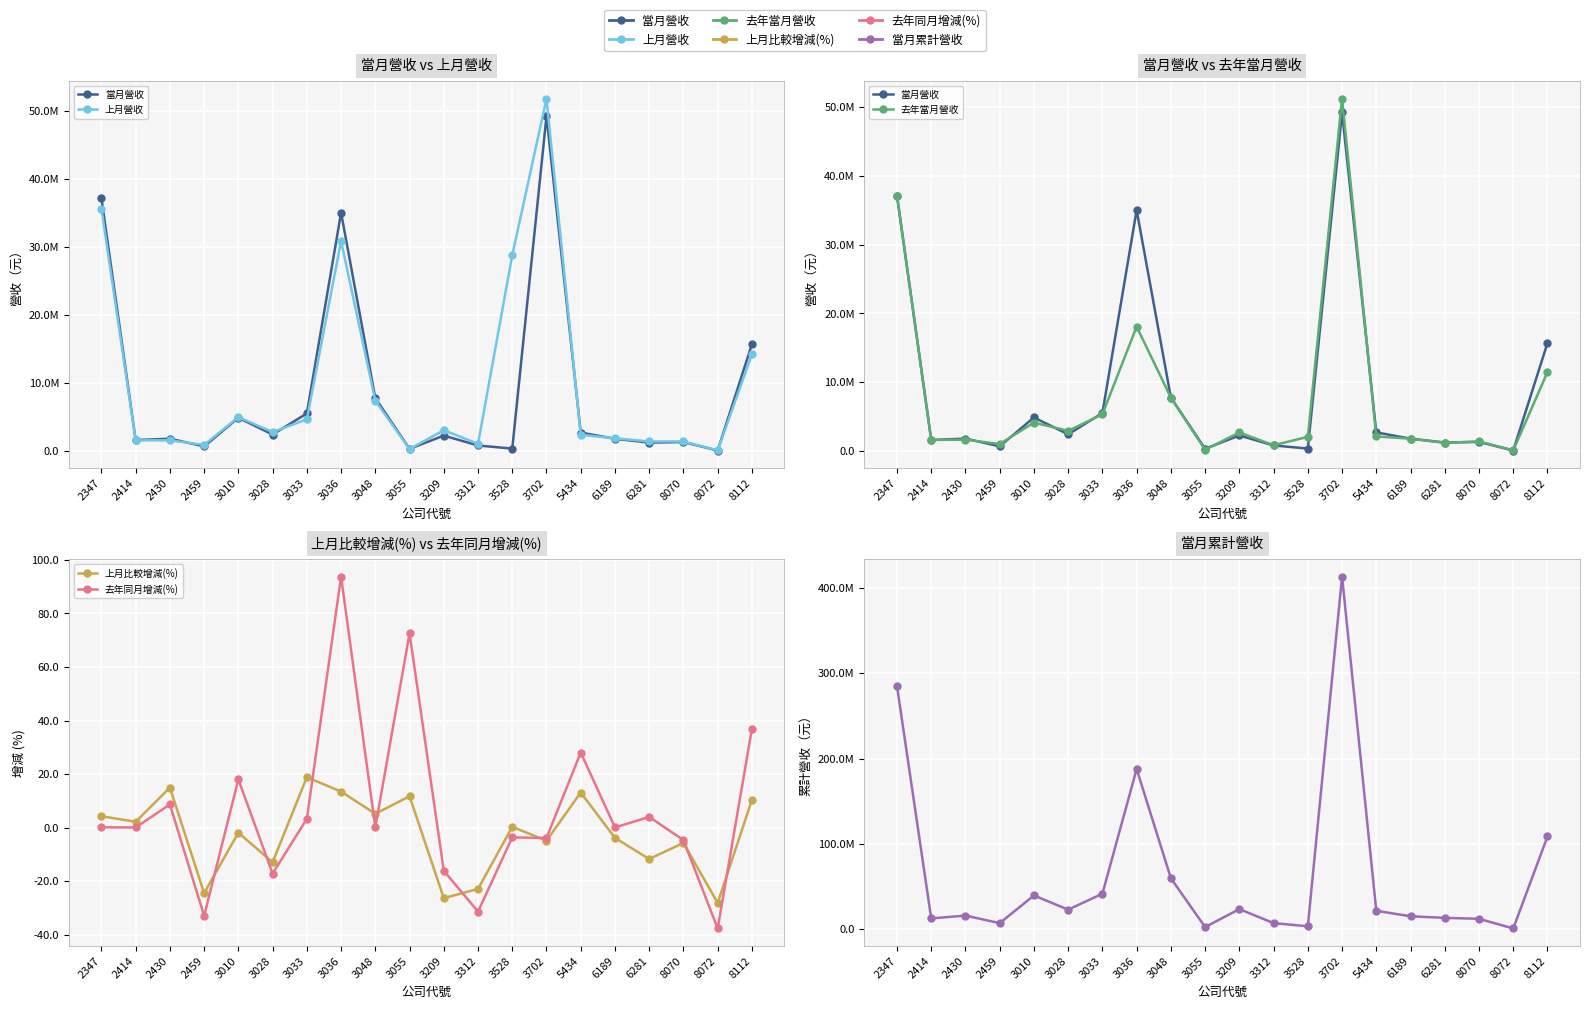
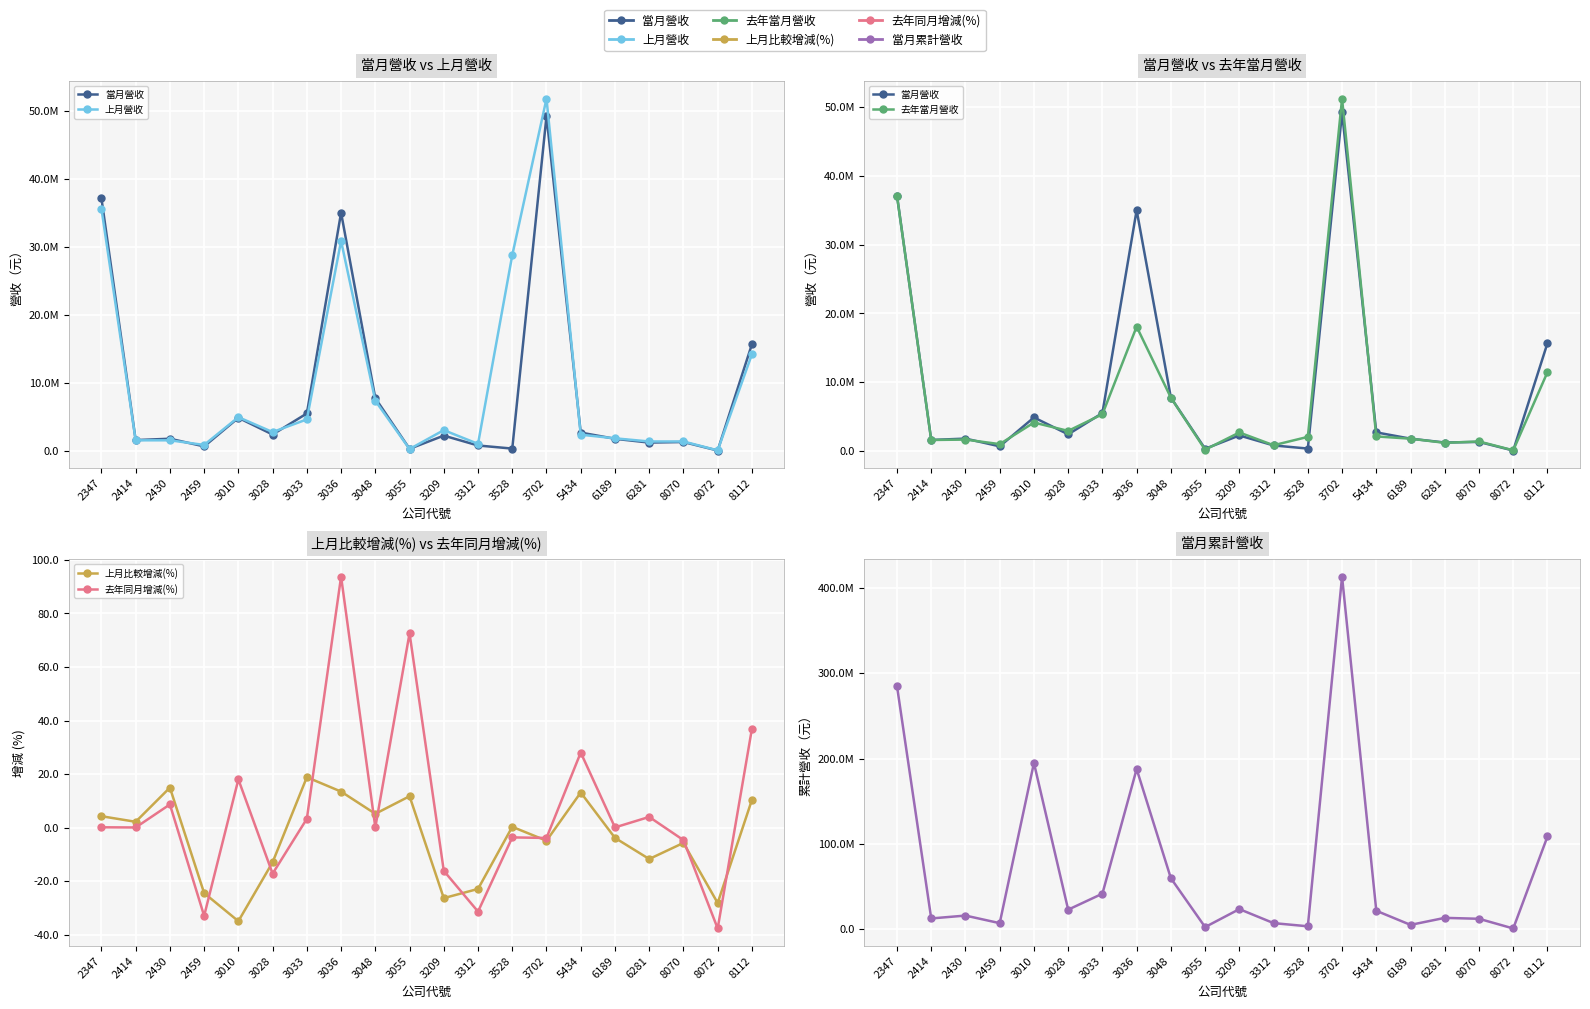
  {
    "當月營收 vs 上月營收": {
      "當月營收": {
        "2347": 37000000,
        "3033": 6000000,
        "3036": 35000000,
        "3209": 2000000,
        "3528": 0,
        "3702": 49000000,
        "8112": 16000000
      },
      "上月營收": {
        "2347": 36000000,
        "3033": 5000000,
        "3036": 31000000,
        "3209": 3000000,
        "3528": 29000000,
        "3702": 52000000,
        "8112": 14000000
      }
    },
    "當月營收 vs 去年當月營收": {
      "當月營收": {
        "3010": 5000000,
        "3028": 2000000,
        "3036": 35000000,
        "3209": 2000000,
        "3528": 0,
        "3702": 49000000,
        "5434": 3000000,
        "8112": 16000000
      },
      "去年當月營收": {
        "3010": 4000000,
        "3028": 3000000,
        "3036": 18000000,
        "3209": 3000000,
        "3528": 2000000,
        "3702": 51000000,
        "5434": 2000000,
        "8112": 11000000
      }
    },
    "上月比較增減(%) vs 去年同月增減(%)": {
      "上月比較增減(%)": {
        "2347": 4,
        "2414": 2,
        "2430": 15,
        "2459": -25,
-       "3010": -2,
+       "3010": -35,
        "3028": -13,
        "3033": 19,
        "3036": 13,
        "3048": 5,
        "3055": 12,
        "3209": -26,
        "3312": -23,
        "3528": 0,
        "3702": -5,
        "5434": 13,
        "6189": -4,
        "6281": -12,
        "8070": -6,
        "8072": -28,
        "8112": 10
      },
      "去年同月增減(%)": {
        "2347": 0,
        "2414": 0,
        "2430": 9,
        "2459": -33,
        "3010": 18,
        "3028": -17,
        "3033": 3,
        "3036": 94,
        "3048": 0,
        "3055": 73,
        "3209": -16,
        "3312": -31,
        "3528": -4,
        "3702": -4,
        "5434": 28,
        "6189": 0,
        "6281": 4,
        "8070": -5,
        "8072": -38,
        "8112": 37
      }
    },
    "當月累計營收": {
      "2347": 280000000,
      "2414": 10000000,
      "2430": 20000000,
      "2459": 10000000,
-     "3010": 40000000,
+     "3010": 190000000,
      "3028": 20000000,
      "3033": 40000000,
      "3036": 190000000,
      "3048": 60000000,
      "3055": 0,
      "3209": 20000000,
      "3312": 10000000,
      "3528": 0,
      "3702": 410000000,
      "5434": 20000000,
-     "6189": 10000000,
+     "6189": 0,
      "6281": 10000000,
      "8070": 10000000,
      "8072": 0,
      "8112": 110000000
    }
  }
